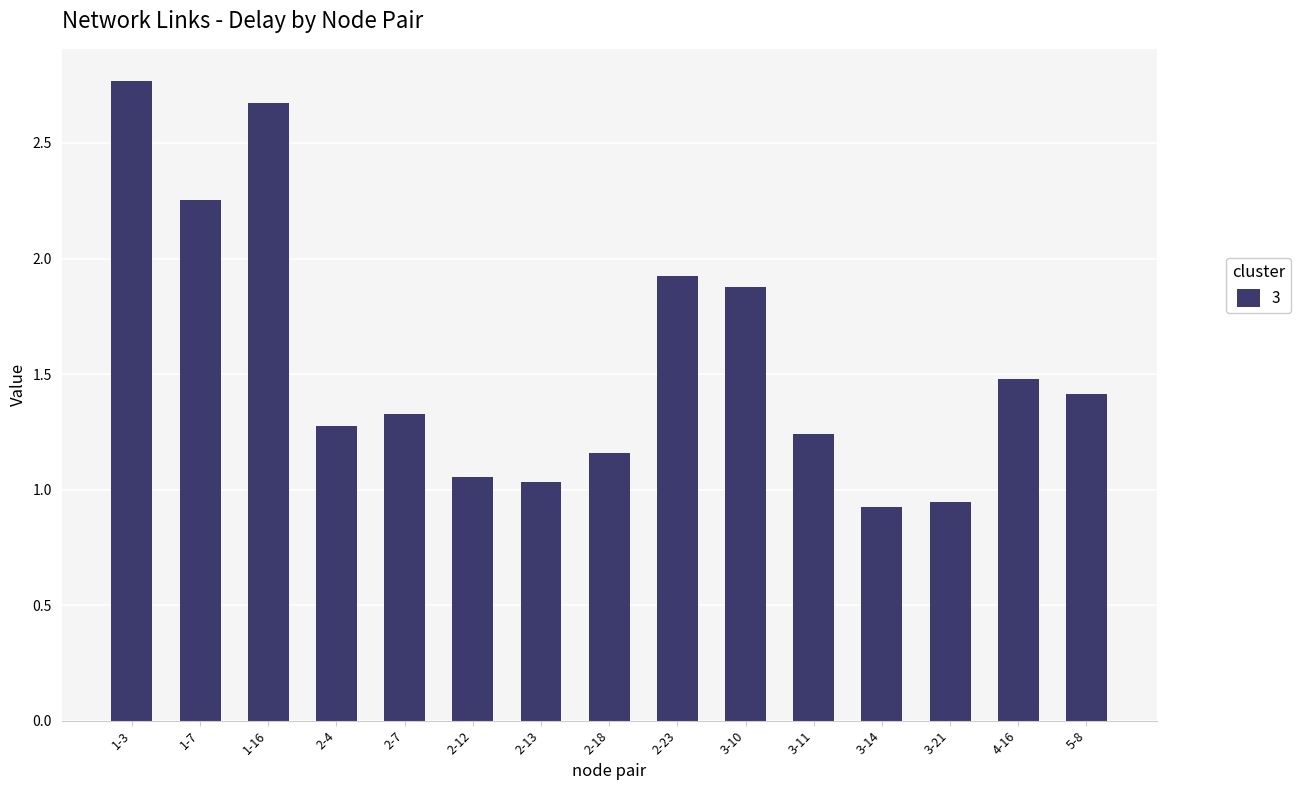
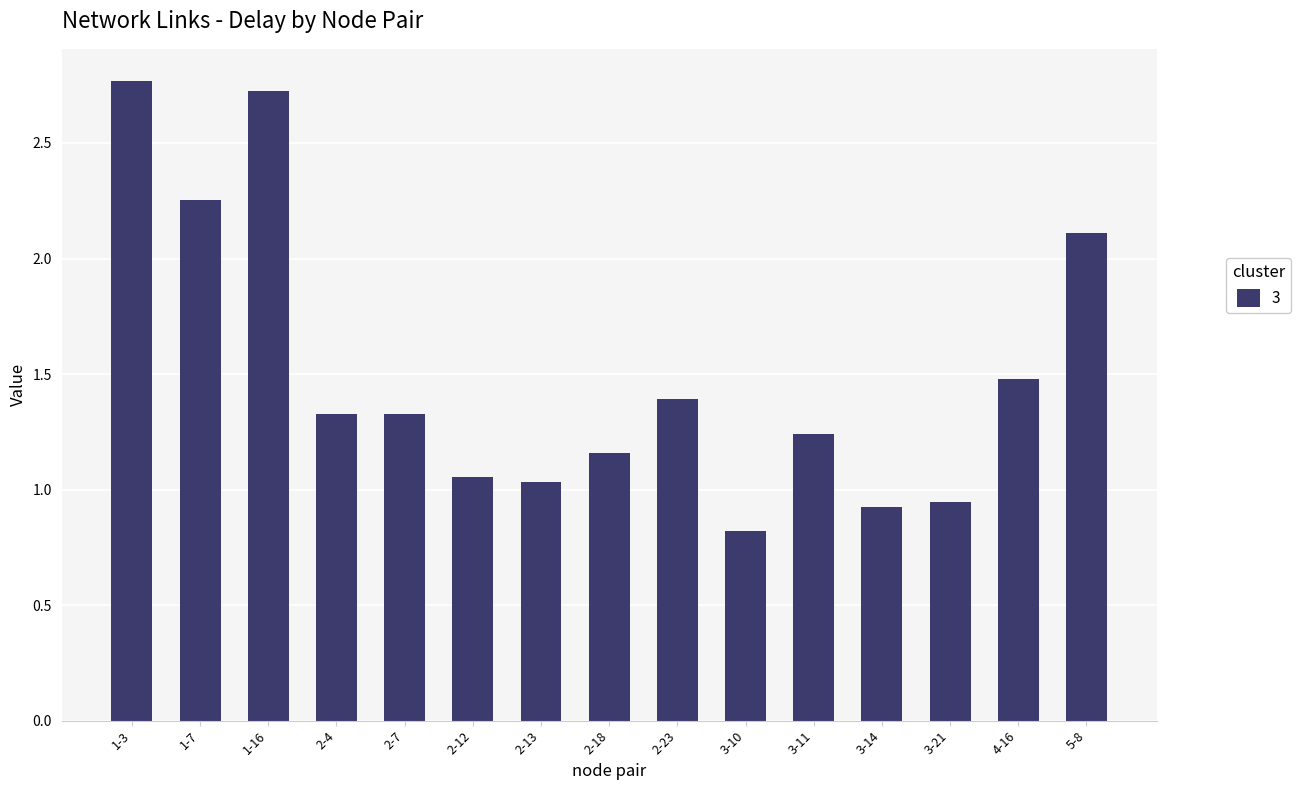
  {
    "1-3": 2.77,
    "1-7": 2.26,
-   "1-16": 2.67,
-   "2-4": 1.27,
+   "1-16": 2.72,
+   "2-4": 1.33,
    "2-7": 1.33,
    "2-12": 1.05,
    "2-13": 1.03,
    "2-18": 1.16,
-   "2-23": 1.92,
-   "3-10": 1.88,
+   "2-23": 1.39,
+   "3-10": 0.82,
    "3-11": 1.24,
    "3-14": 0.92,
    "3-21": 0.95,
    "4-16": 1.48,
-   "5-8": 1.41
+   "5-8": 2.11
  }
